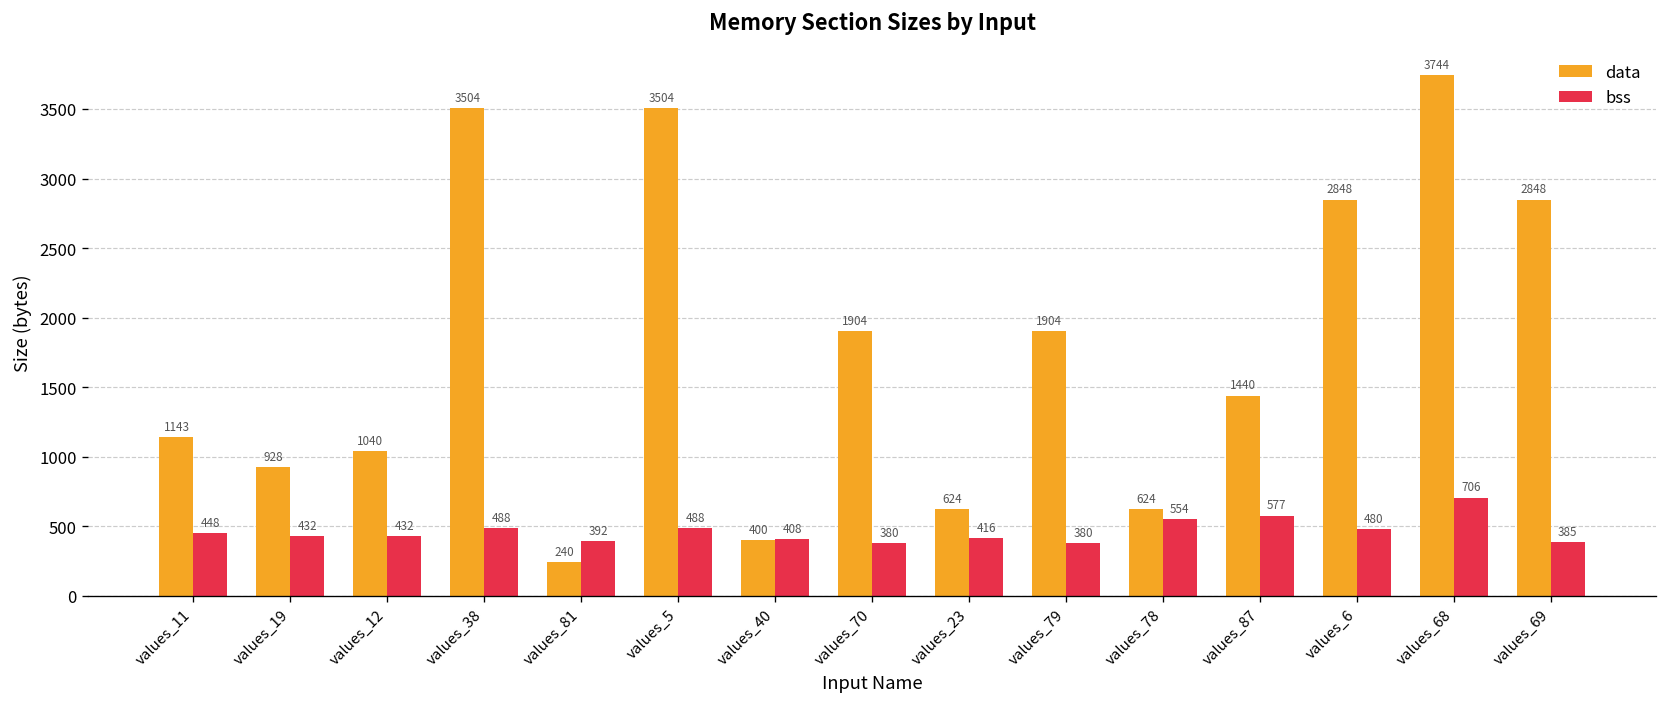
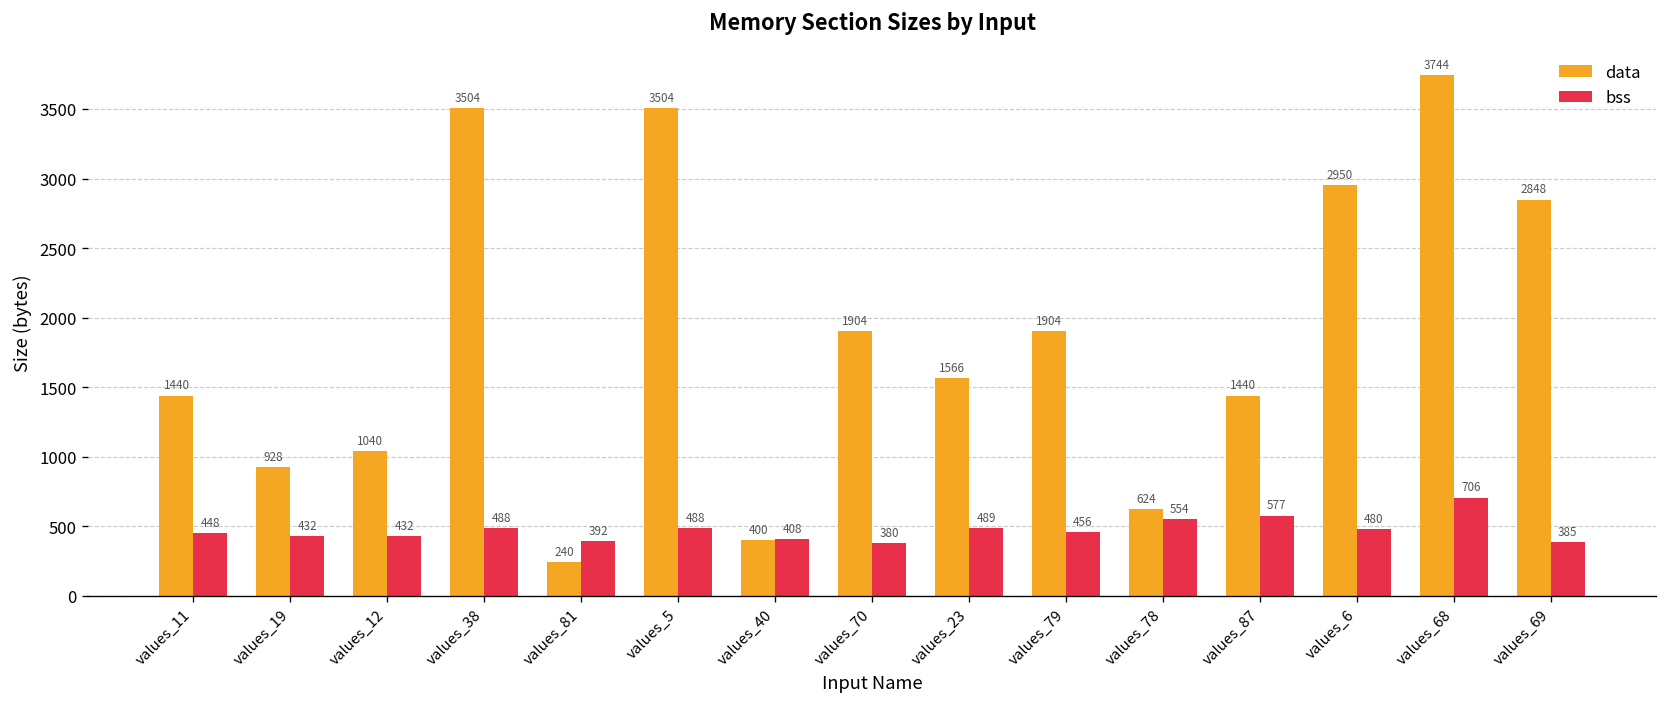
  {
    "data": {
-     "values_11": 1143,
+     "values_11": 1440,
      "values_19": 928,
      "values_12": 1040,
      "values_38": 3504,
      "values_81": 240,
      "values_5": 3504,
      "values_40": 400,
      "values_70": 1904,
-     "values_23": 624,
+     "values_23": 1566,
      "values_79": 1904,
      "values_78": 624,
      "values_87": 1440,
-     "values_6": 2848,
+     "values_6": 2950,
      "values_68": 3744,
      "values_69": 2848
    },
    "bss": {
      "values_11": 448,
      "values_19": 432,
      "values_12": 432,
      "values_38": 488,
      "values_81": 392,
      "values_5": 488,
      "values_40": 408,
      "values_70": 380,
-     "values_23": 416,
-     "values_79": 380,
+     "values_23": 489,
+     "values_79": 456,
      "values_78": 554,
      "values_87": 577,
      "values_6": 480,
      "values_68": 706,
      "values_69": 385
    }
  }
